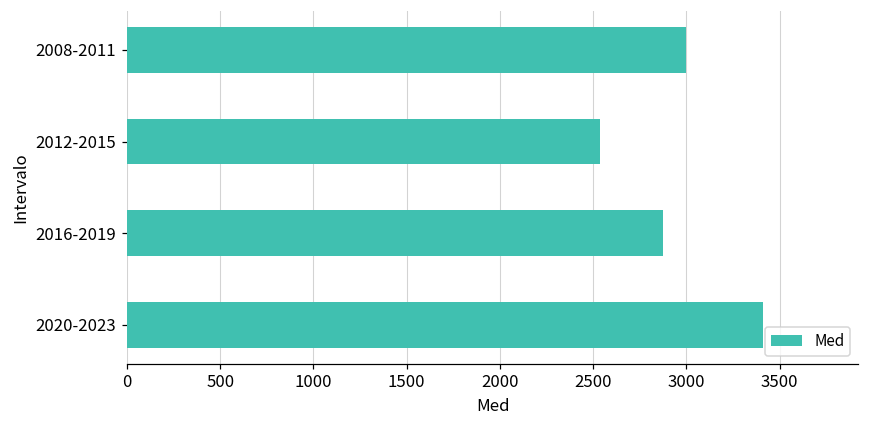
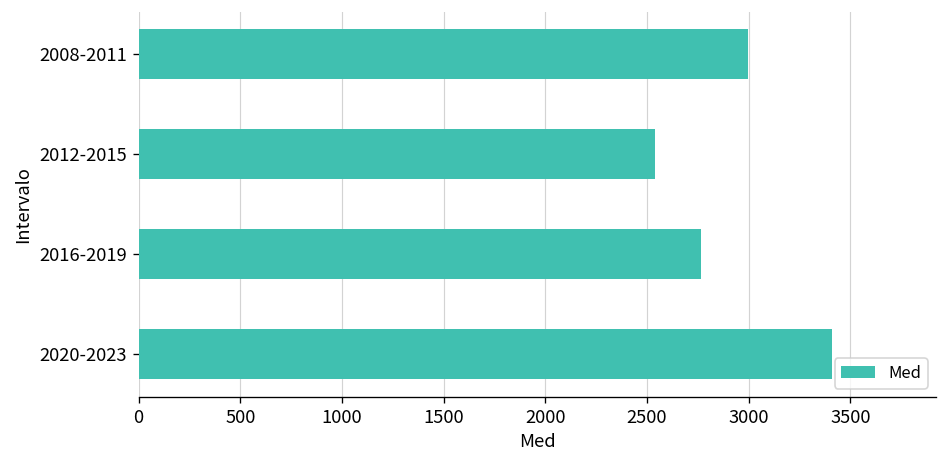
  {
    "2008-2011": 3000,
    "2012-2015": 2540,
-   "2016-2019": 2870,
+   "2016-2019": 2760,
    "2020-2023": 3410
  }
